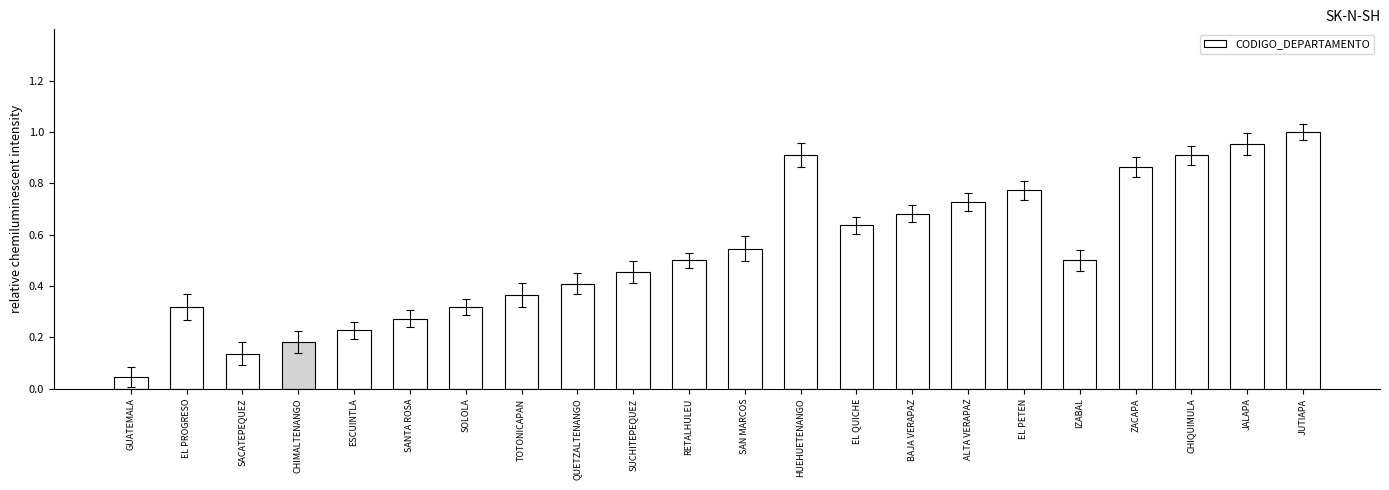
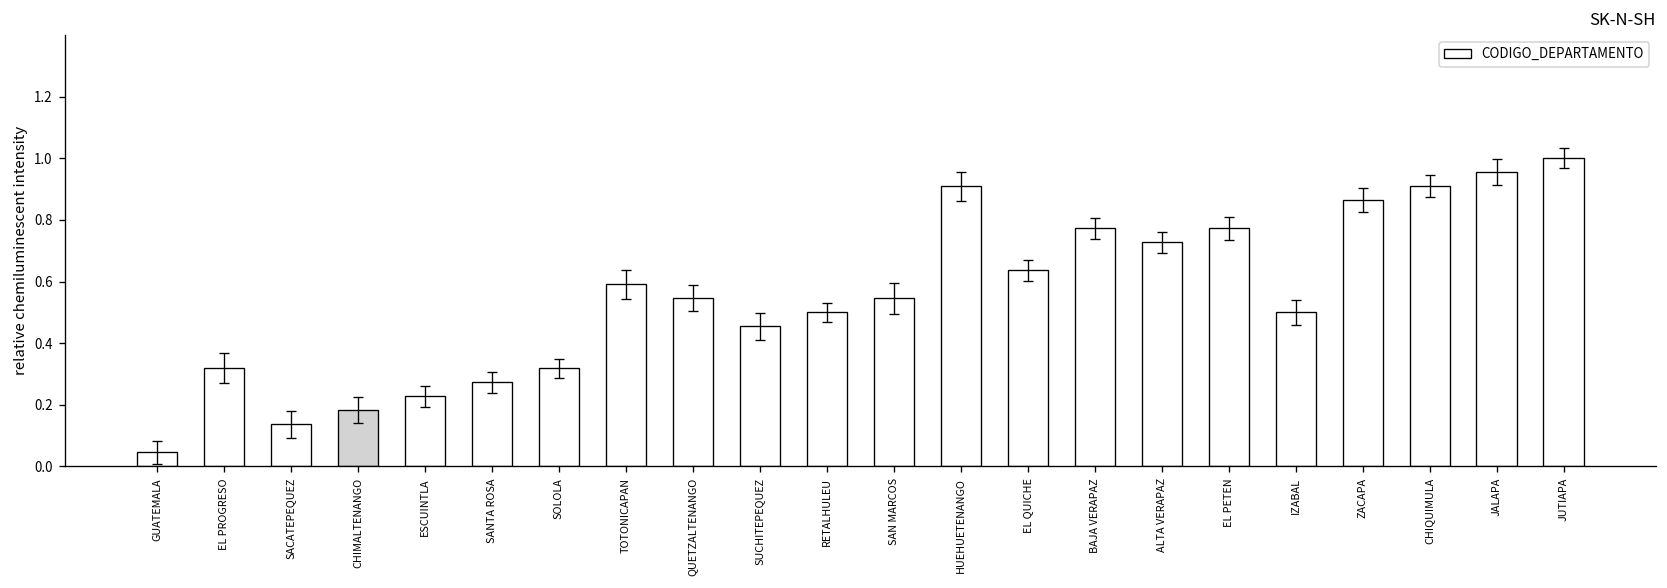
  {
    "CODIGO_DEPARTAMENTO": {
      "GUATEMALA": 0.05,
      "EL PROGRESO": 0.32,
      "SACATEPEQUEZ": 0.14,
      "CHIMALTENANGO": 0.18,
      "ESCUINTLA": 0.23,
      "SANTA ROSA": 0.27,
      "SOLOLA": 0.32,
-     "TOTONICAPAN": 0.36,
-     "QUETZALTENANGO": 0.41,
+     "TOTONICAPAN": 0.59,
+     "QUETZALTENANGO": 0.55,
      "SUCHITEPEQUEZ": 0.45,
      "RETALHULEU": 0.50,
      "SAN MARCOS": 0.55,
      "HUEHUETENANGO": 0.91,
      "EL QUICHE": 0.64,
-     "BAJA VERAPAZ": 0.68,
+     "BAJA VERAPAZ": 0.77,
      "ALTA VERAPAZ": 0.73,
      "EL PETEN": 0.77,
      "IZABAL": 0.50,
      "ZACAPA": 0.86,
      "CHIQUIMULA": 0.91,
      "JALAPA": 0.95,
      "JUTIAPA": 1.00
    }
  }
